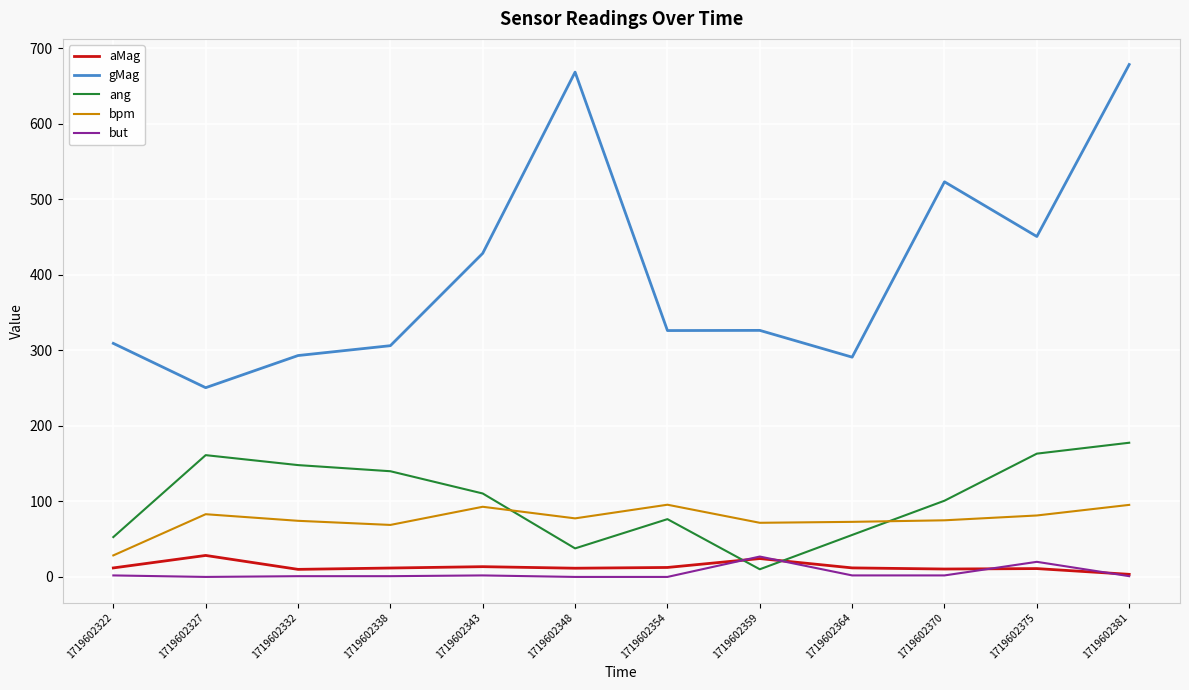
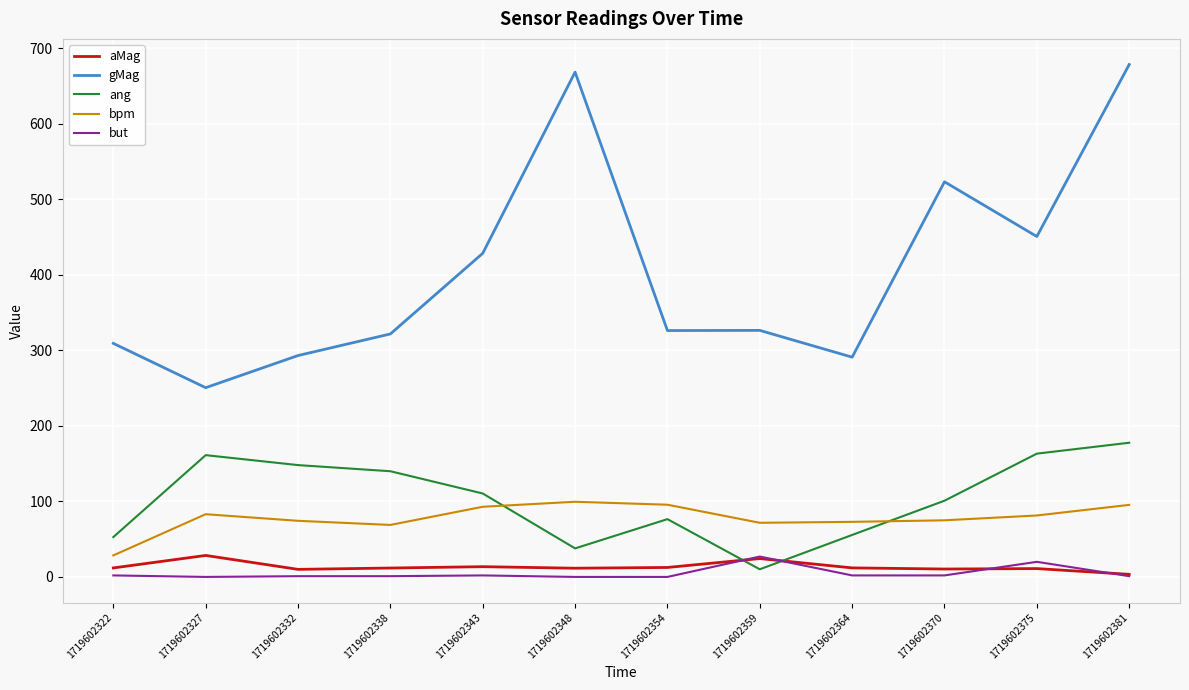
  {
    "aMag": {
      "1719602322": 10,
      "1719602327": 30,
      "1719602332": 10,
      "1719602338": 10,
      "1719602343": 10,
      "1719602348": 10,
      "1719602354": 10,
      "1719602364": 10,
      "1719602370": 10,
      "1719602375": 10
    },
    "gMag": {
      "1719602322": 310,
      "1719602327": 250,
      "1719602332": 290,
-     "1719602338": 310,
+     "1719602338": 320,
      "1719602343": 430,
      "1719602348": 670,
      "1719602354": 330,
      "1719602359": 330,
      "1719602364": 290,
      "1719602370": 520,
      "1719602375": 450,
      "1719602381": 680
    },
    "ang": {
      "1719602322": 50,
      "1719602327": 160,
      "1719602332": 150,
      "1719602338": 140,
      "1719602343": 110,
      "1719602348": 40,
      "1719602354": 80,
      "1719602359": 10,
      "1719602364": 60,
      "1719602370": 100,
      "1719602375": 160,
      "1719602381": 180
    },
    "bpm": {
      "1719602322": 30,
      "1719602327": 80,
      "1719602332": 70,
      "1719602338": 70,
      "1719602343": 90,
-     "1719602348": 80,
+     "1719602348": 100,
      "1719602354": 100,
      "1719602359": 70,
      "1719602364": 70,
      "1719602370": 70,
      "1719602375": 80,
      "1719602381": 100
    },
    "but": {
      "1719602322": 0,
      "1719602327": 0,
      "1719602332": 0,
      "1719602338": 0,
      "1719602343": 0,
      "1719602348": 0,
      "1719602354": 0,
      "1719602364": 0,
      "1719602370": 0,
      "1719602375": 20
    }
  }
